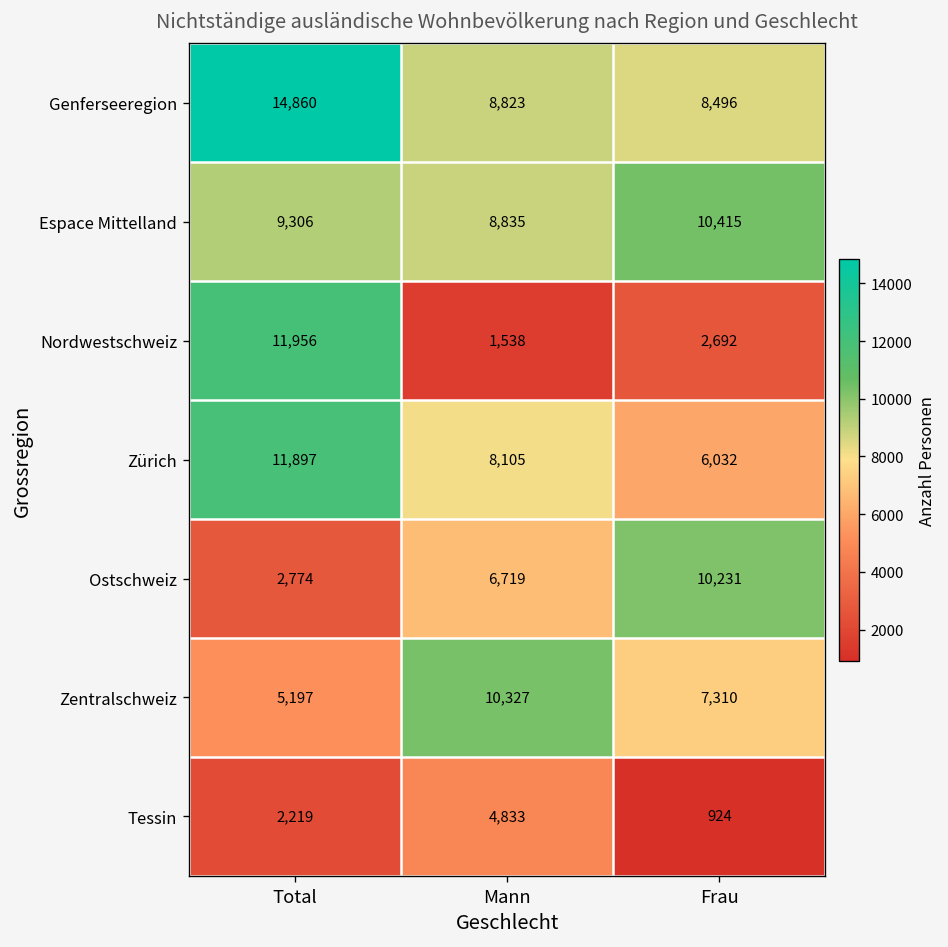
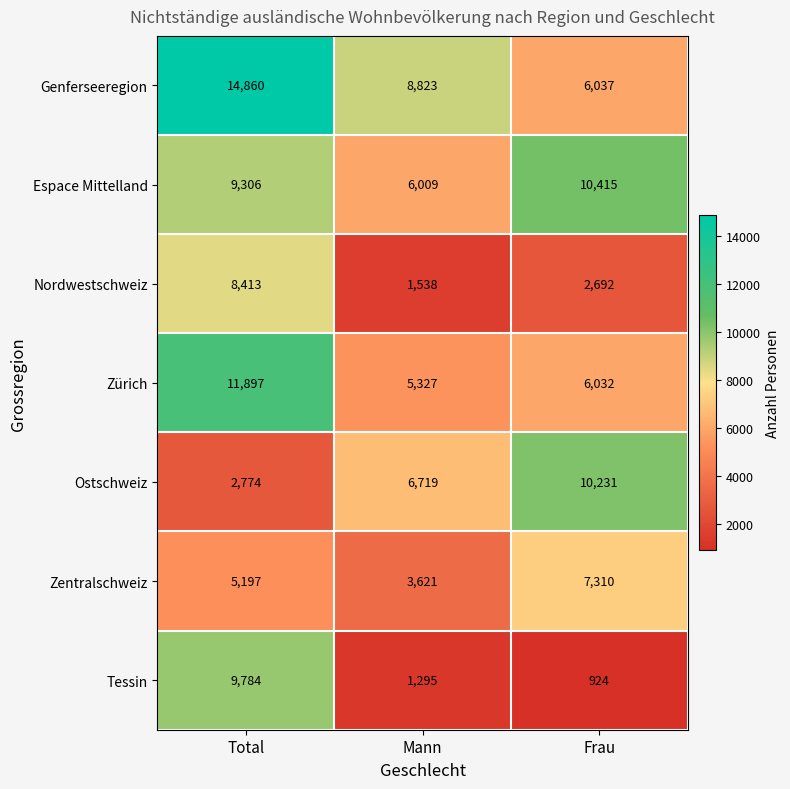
  {
    "Genferseeregion": {
      "Total": "14,860",
      "Mann": "8,823",
-     "Frau": "8,496"
+     "Frau": "6,037"
    },
    "Espace Mittelland": {
      "Total": "9,306",
-     "Mann": "8,835",
+     "Mann": "6,009",
      "Frau": "10,415"
    },
    "Nordwestschweiz": {
-     "Total": "11,956",
+     "Total": "8,413",
      "Mann": "1,538",
      "Frau": "2,692"
    },
    "Zürich": {
      "Total": "11,897",
-     "Mann": "8,105",
+     "Mann": "5,327",
      "Frau": "6,032"
    },
    "Ostschweiz": {
      "Total": "2,774",
      "Mann": "6,719",
      "Frau": "10,231"
    },
    "Zentralschweiz": {
      "Total": "5,197",
-     "Mann": "10,327",
+     "Mann": "3,621",
      "Frau": "7,310"
    },
    "Tessin": {
-     "Total": "2,219",
-     "Mann": "4,833",
+     "Total": "9,784",
+     "Mann": "1,295",
      "Frau": "924"
    }
  }
